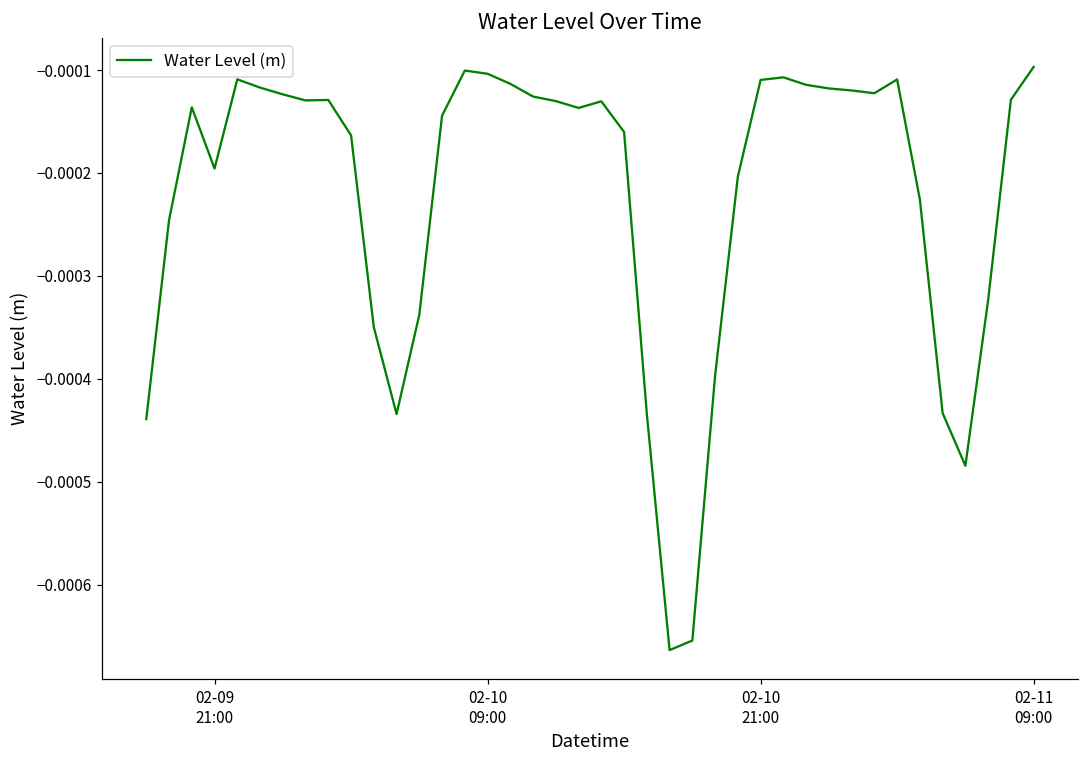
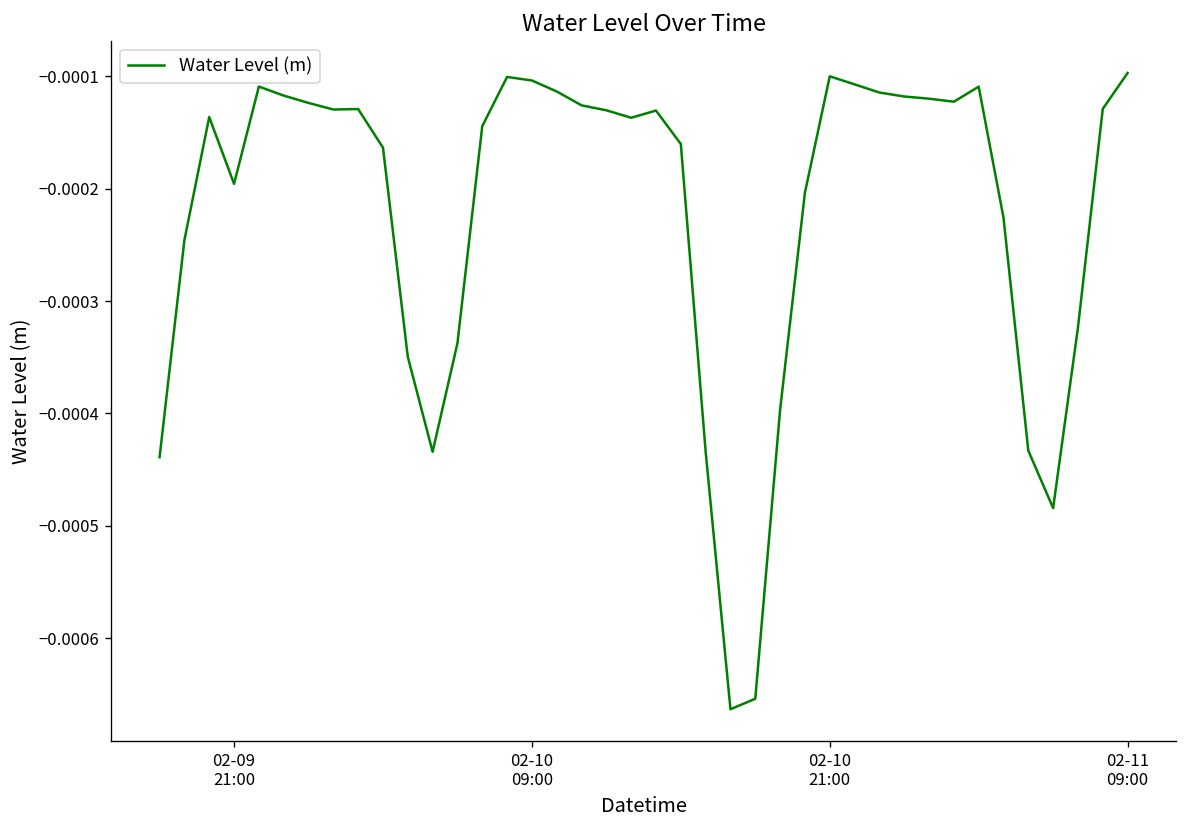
  {
    "02-09 21:00": -0.00020,
    "02-10 09:00": -0.00010,
-   "02-10 21:00": -0.00011,
+   "02-10 21:00": -0.00010,
    "02-11 09:00": -0.00010
  }
